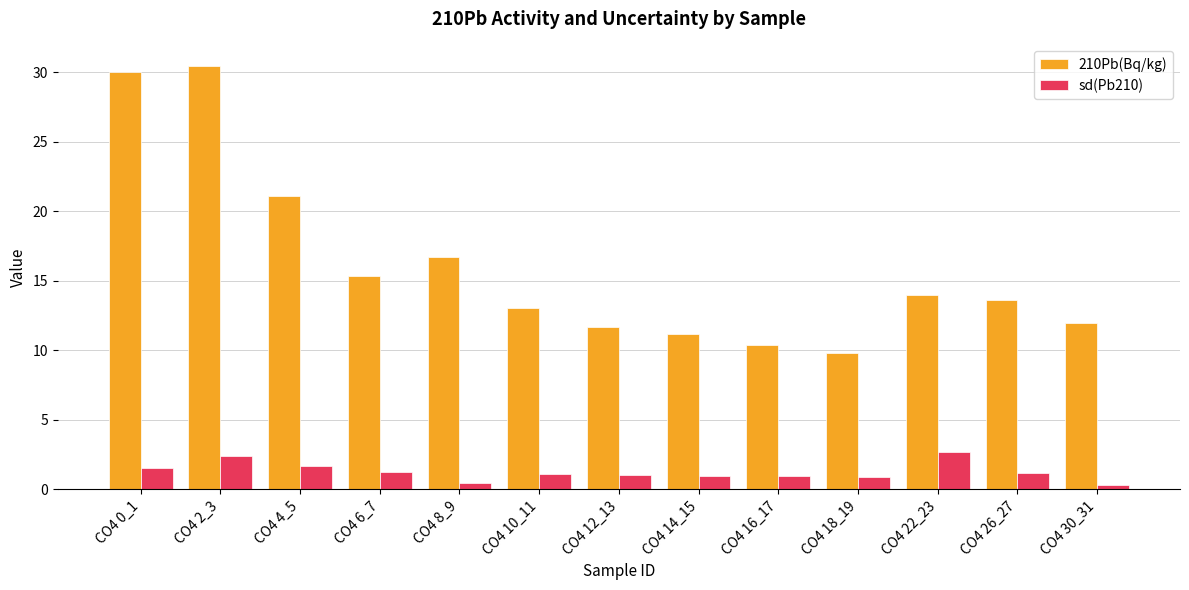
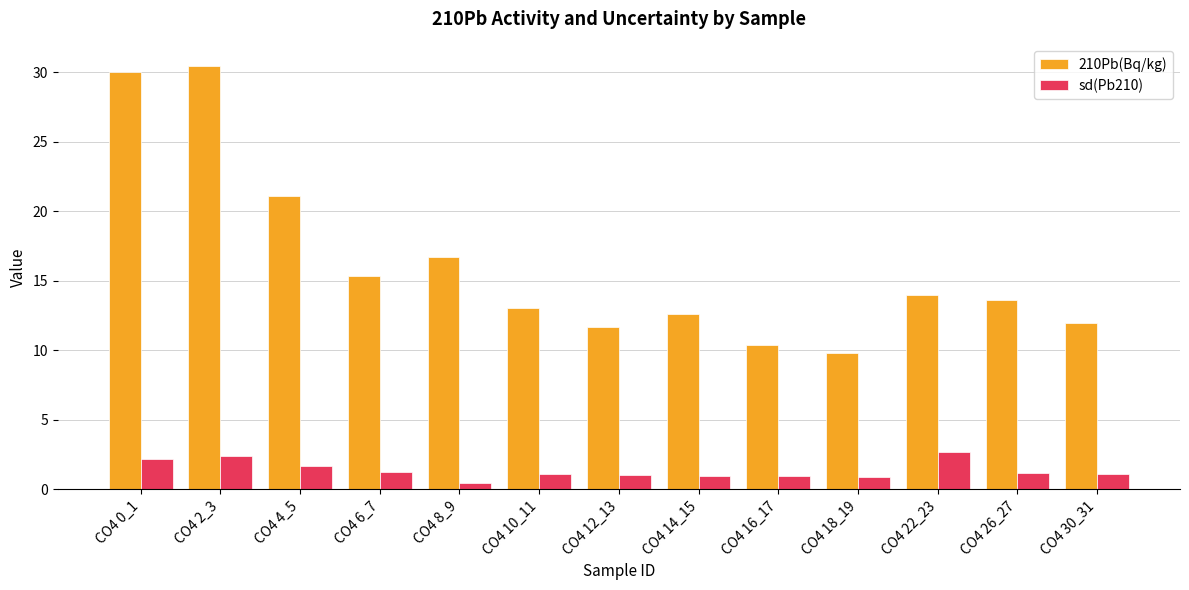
  {
    "210Pb(Bq/kg)": {
      "CO4 0_1": 30.0,
      "CO4 2_3": 30.5,
      "CO4 4_5": 21.1,
      "CO4 6_7": 15.3,
      "CO4 8_9": 16.7,
      "CO4 10_11": 13.0,
      "CO4 12_13": 11.7,
-     "CO4 14_15": 11.1,
+     "CO4 14_15": 12.6,
      "CO4 16_17": 10.4,
      "CO4 18_19": 9.8,
      "CO4 22_23": 14.0,
      "CO4 26_27": 13.6,
      "CO4 30_31": 12.0
    },
    "sd(Pb210)": {
-     "CO4 0_1": 1.5,
+     "CO4 0_1": 2.2,
      "CO4 2_3": 2.4,
      "CO4 4_5": 1.7,
      "CO4 6_7": 1.3,
      "CO4 8_9": 0.4,
      "CO4 10_11": 1.1,
      "CO4 12_13": 1.0,
      "CO4 14_15": 1.0,
      "CO4 16_17": 0.9,
      "CO4 18_19": 0.9,
      "CO4 22_23": 2.7,
      "CO4 26_27": 1.2,
-     "CO4 30_31": 0.3
+     "CO4 30_31": 1.1
    }
  }
